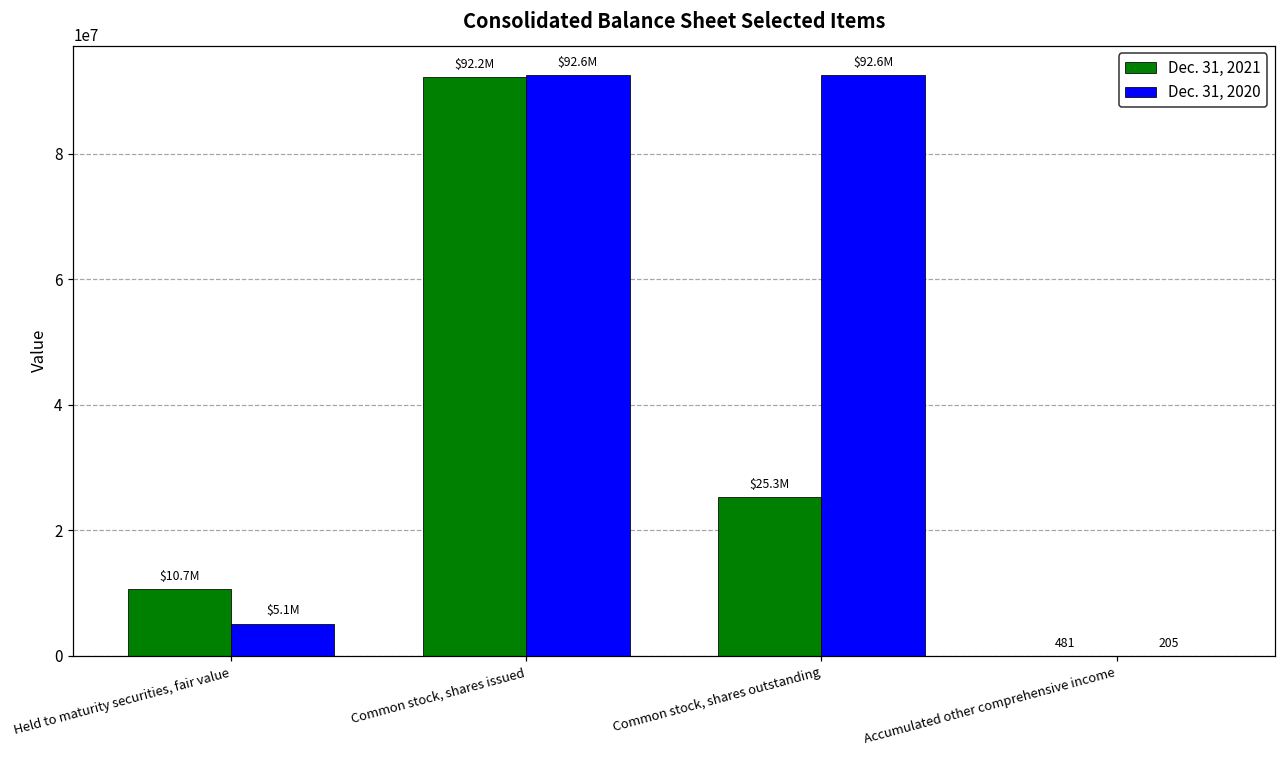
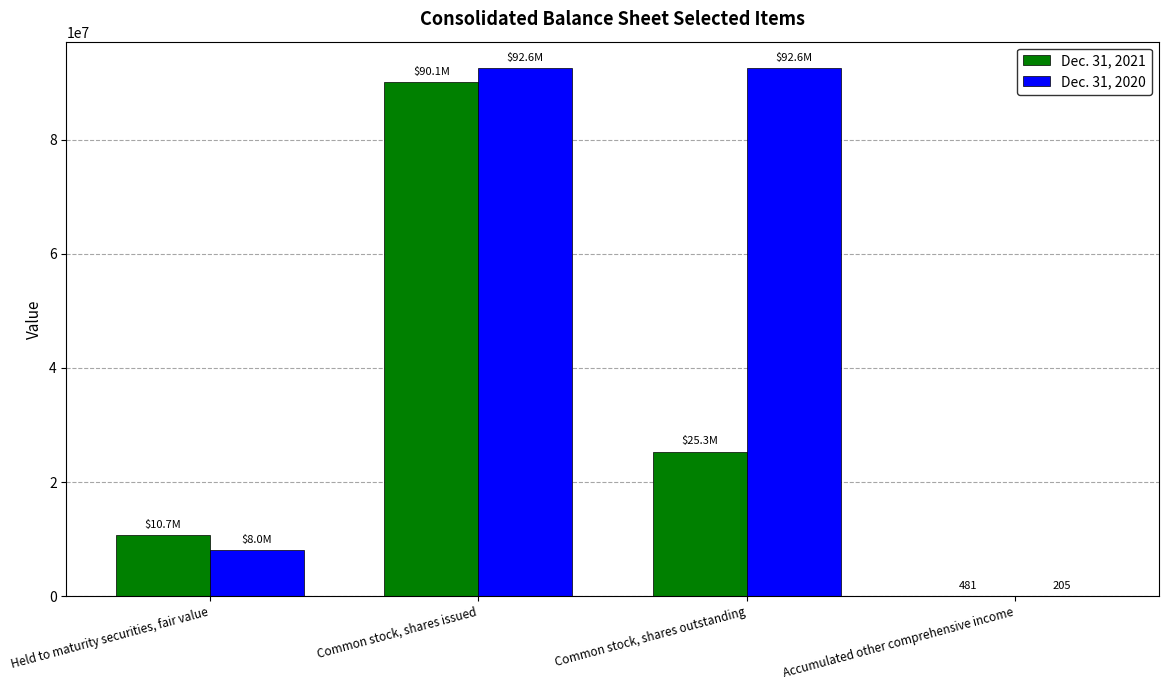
  {
    "Dec. 31, 2021": {
      "Held to maturity securities, fair value": "$10.7M",
-     "Common stock, shares issued": "$92.2M",
+     "Common stock, shares issued": "$90.1M",
      "Common stock, shares outstanding": "$25.3M",
      "Accumulated other comprehensive income": "481"
    },
    "Dec. 31, 2020": {
-     "Held to maturity securities, fair value": "$5.1M",
+     "Held to maturity securities, fair value": "$8.0M",
      "Common stock, shares issued": "$92.6M",
      "Common stock, shares outstanding": "$92.6M",
      "Accumulated other comprehensive income": "205"
    }
  }
